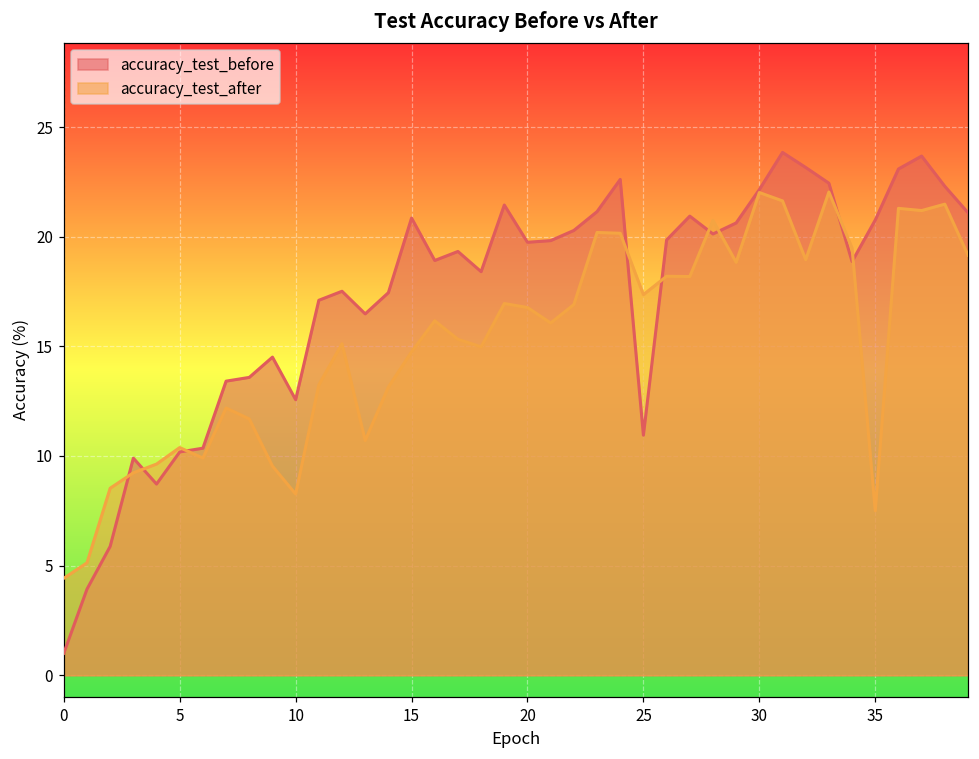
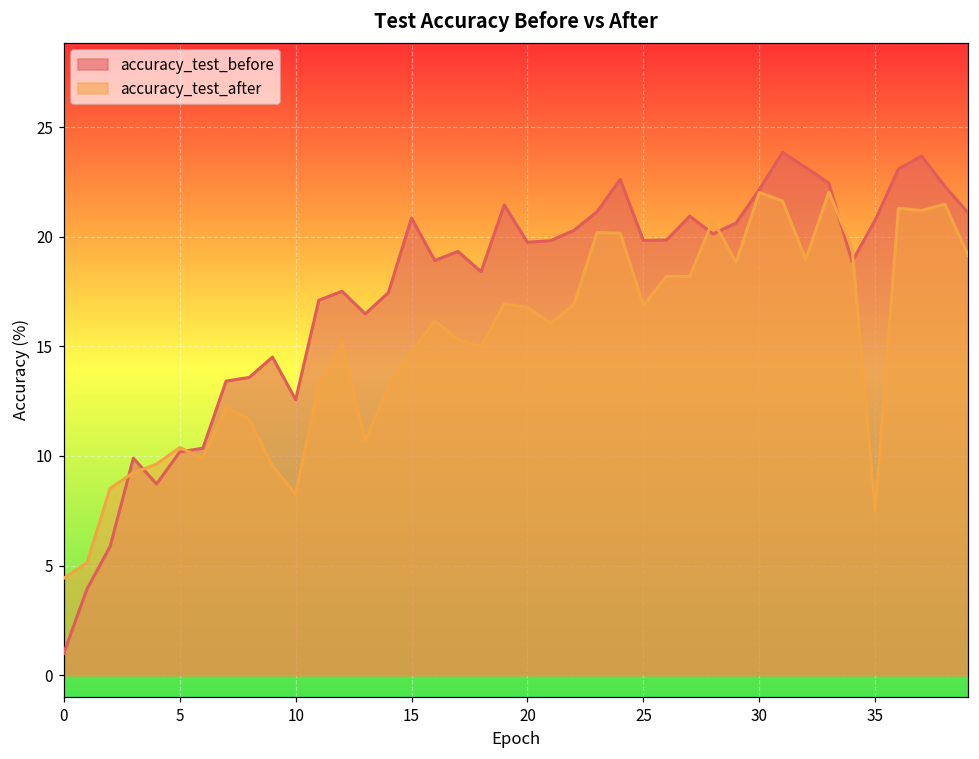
  {
    "accuracy_test_before": {
      "0": 1.0,
      "5": 10.2,
      "10": 12.6,
      "15": 20.8,
      "20": 19.7,
-     "25": 10.9,
+     "25": 19.8,
      "30": 22.1,
      "35": 20.8
    },
    "accuracy_test_after": {
      "0": 4.4,
      "5": 10.4,
      "10": 8.3,
      "15": 14.7,
      "20": 16.8,
-     "25": 17.4,
+     "25": 16.9,
      "30": 22.0,
      "35": 7.5
    }
  }
